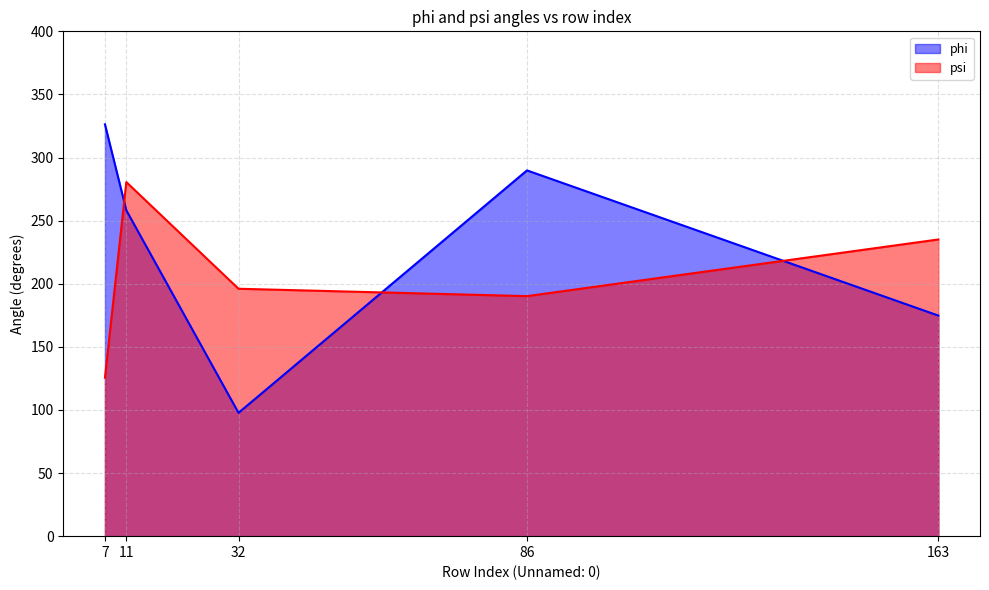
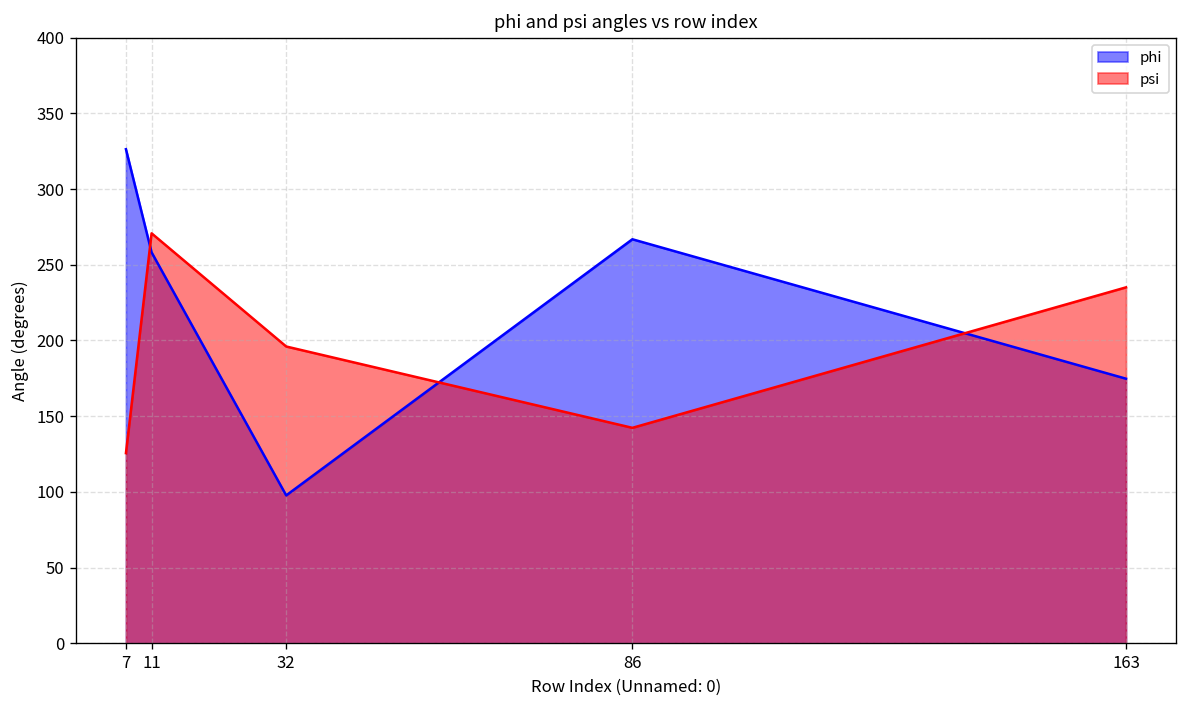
  {
    "phi": {
      "7": 326,
      "11": 258,
      "32": 98,
-     "86": 290,
+     "86": 267,
      "163": 175
    },
    "psi": {
      "7": 126,
-     "11": 281,
+     "11": 271,
      "32": 196,
-     "86": 190,
+     "86": 142,
      "163": 235
    }
  }
